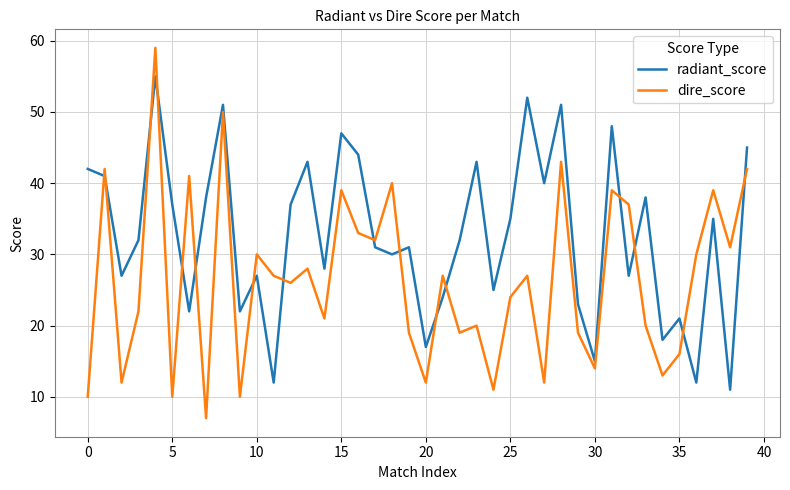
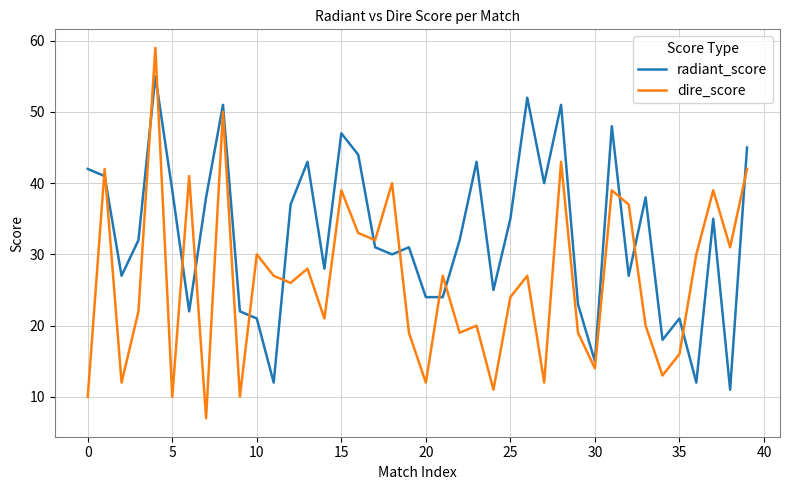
  {
    "radiant_score": {
      "0": 42,
-     "5": 37,
-     "10": 27,
+     "5": 39,
+     "10": 21,
      "15": 47,
-     "20": 17,
+     "20": 24,
      "25": 35,
      "30": 15,
      "35": 21
    },
    "dire_score": {
      "0": 10,
      "5": 10,
      "10": 30,
      "15": 39,
      "20": 12,
      "25": 24,
      "30": 14,
      "35": 16
    }
  }
